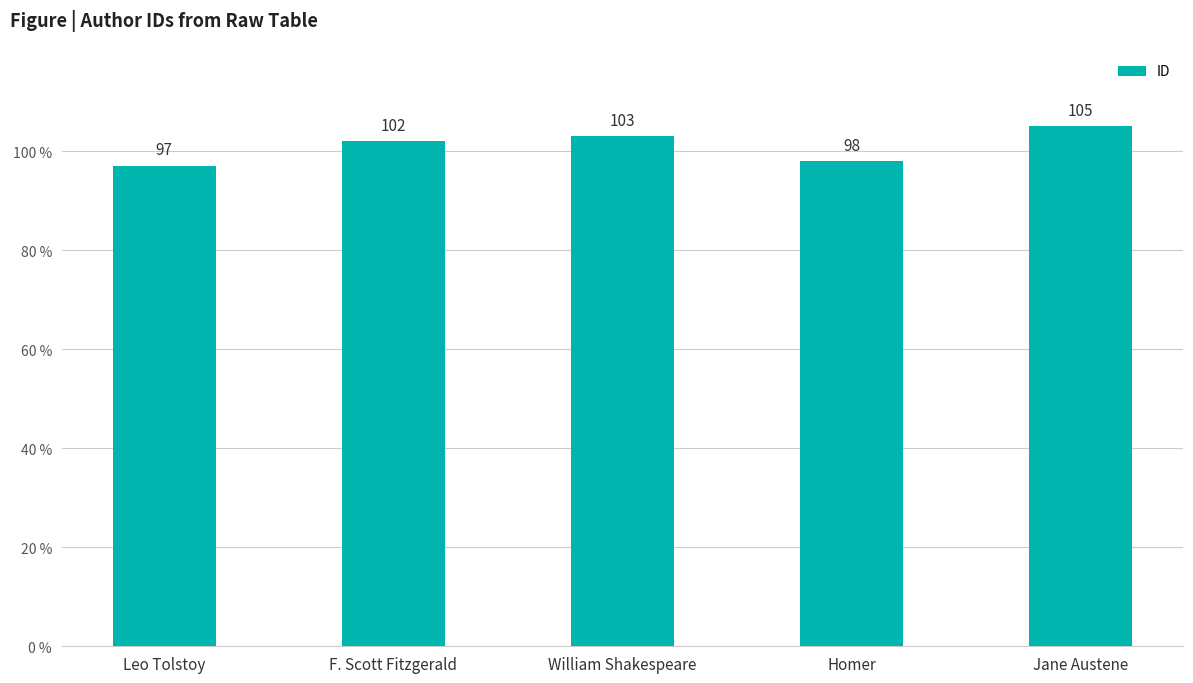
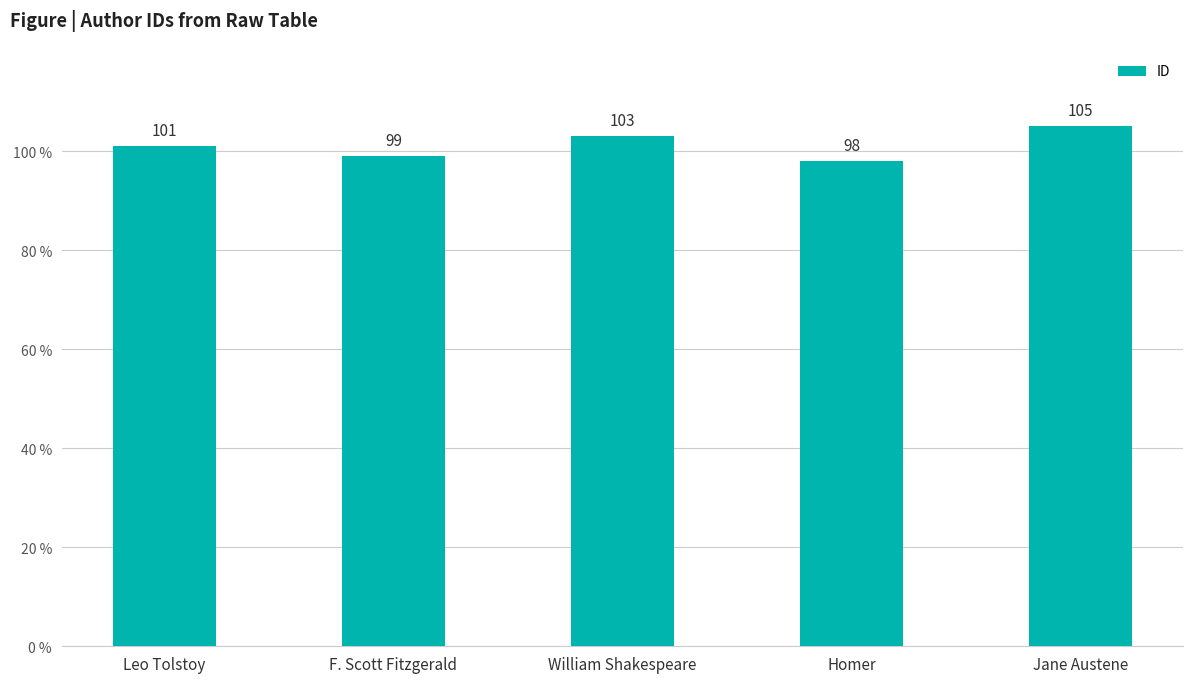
  {
-   "Leo Tolstoy": 97,
-   "F. Scott Fitzgerald": 102,
+   "Leo Tolstoy": 101,
+   "F. Scott Fitzgerald": 99,
    "William Shakespeare": 103,
    "Homer": 98,
    "Jane Austene": 105
  }
